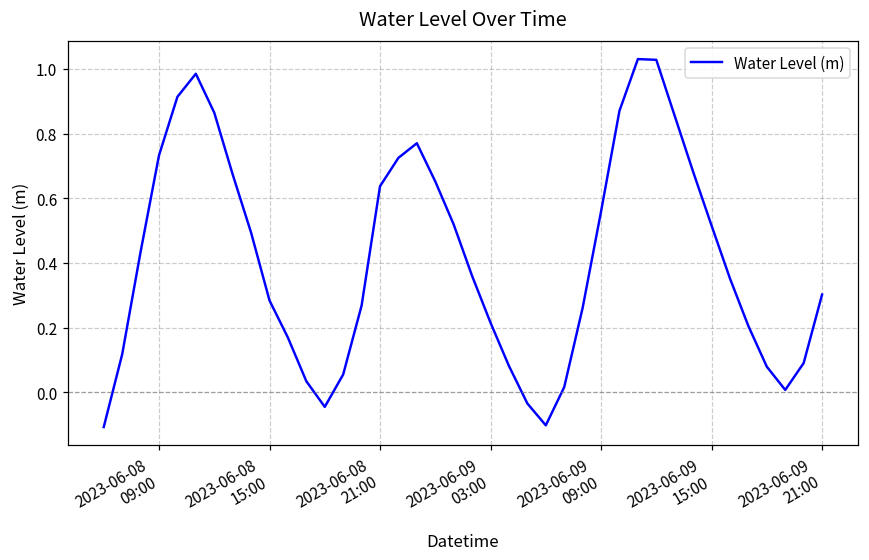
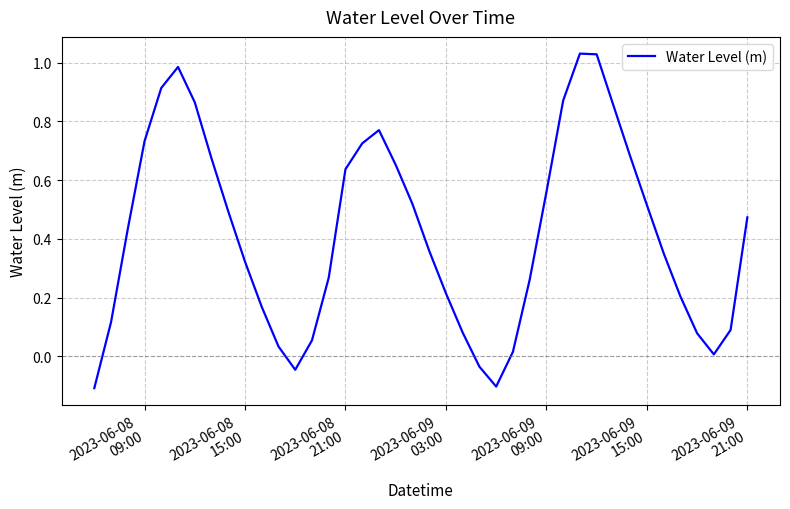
  {
    "2023-06-08 09:00": 0.73,
-   "2023-06-08 15:00": 0.28,
+   "2023-06-08 15:00": 0.32,
    "2023-06-08 21:00": 0.64,
    "2023-06-09 03:00": 0.21,
    "2023-06-09 09:00": 0.56,
    "2023-06-09 15:00": 0.52,
-   "2023-06-09 21:00": 0.30
+   "2023-06-09 21:00": 0.47
  }
